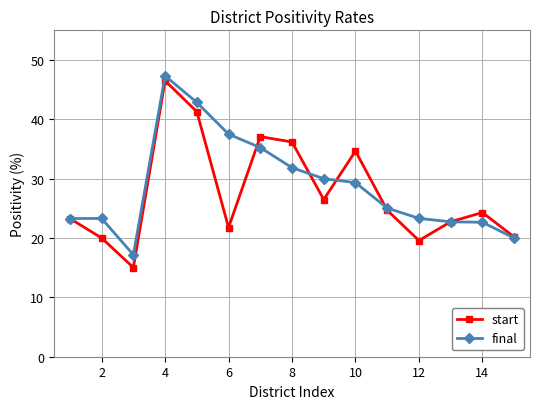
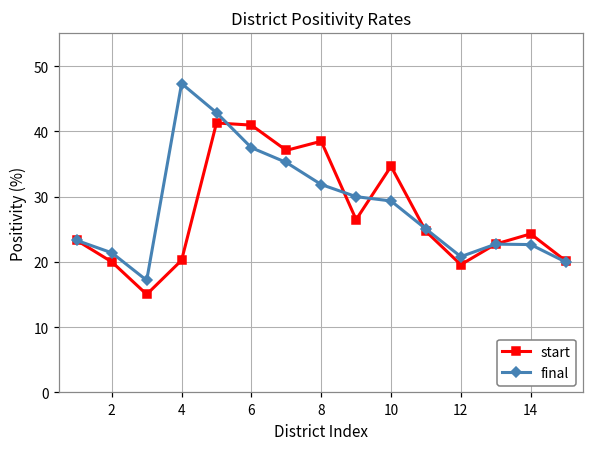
  {
    "start": {
      "2": 20,
-     "4": 47,
-     "6": 22,
-     "8": 36,
+     "4": 20,
+     "6": 41,
+     "8": 38,
      "10": 35,
      "12": 20,
      "14": 24
    },
    "final": {
-     "2": 23,
+     "2": 21,
      "4": 47,
      "6": 38,
      "8": 32,
      "10": 29,
-     "12": 23,
+     "12": 21,
      "14": 23
    }
  }
